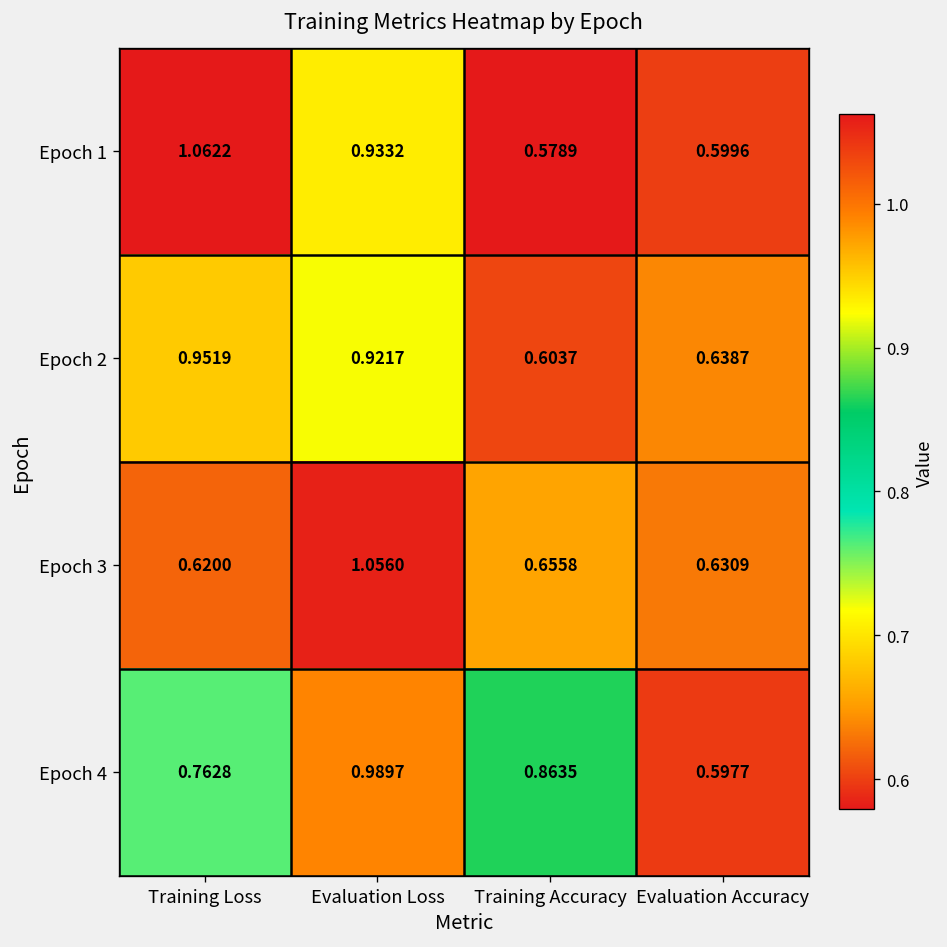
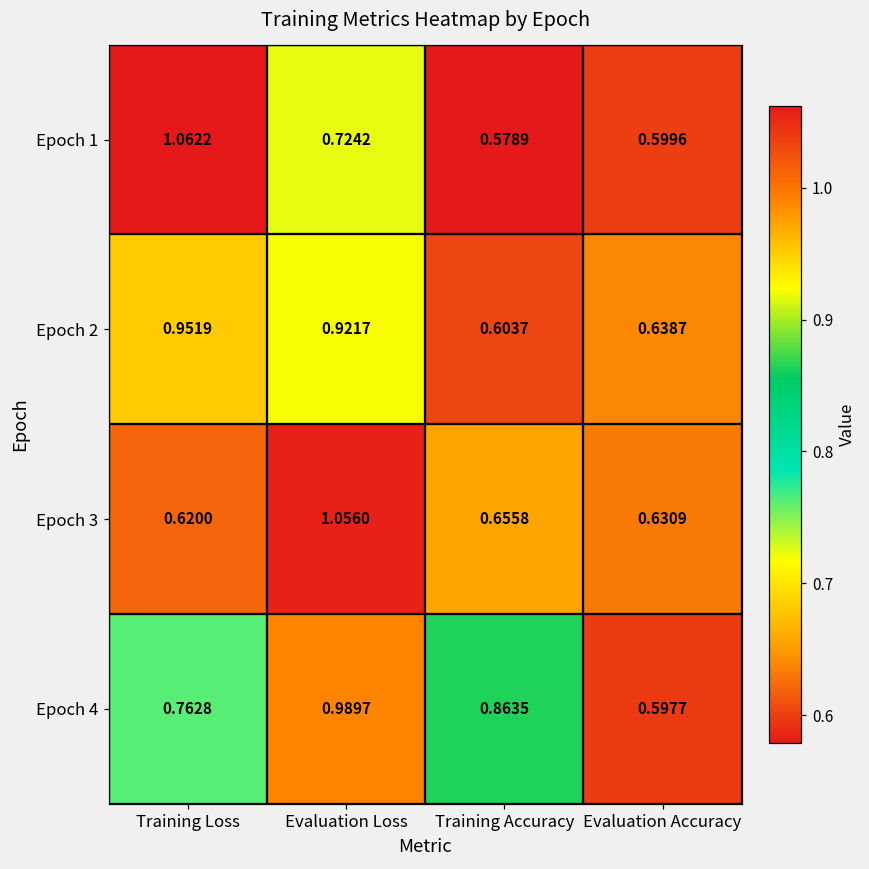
  {
    "Epoch 1": {
      "Training Loss": 1.0622,
-     "Evaluation Loss": 0.9332,
+     "Evaluation Loss": 0.7242,
      "Training Accuracy": 0.5789,
      "Evaluation Accuracy": 0.5996
    },
    "Epoch 2": {
      "Training Loss": 0.9519,
      "Evaluation Loss": 0.9217,
      "Training Accuracy": 0.6037,
      "Evaluation Accuracy": 0.6387
    },
    "Epoch 3": {
      "Training Loss": 0.6200,
      "Evaluation Loss": 1.0560,
      "Training Accuracy": 0.6558,
      "Evaluation Accuracy": 0.6309
    },
    "Epoch 4": {
      "Training Loss": 0.7628,
      "Evaluation Loss": 0.9897,
      "Training Accuracy": 0.8635,
      "Evaluation Accuracy": 0.5977
    }
  }
